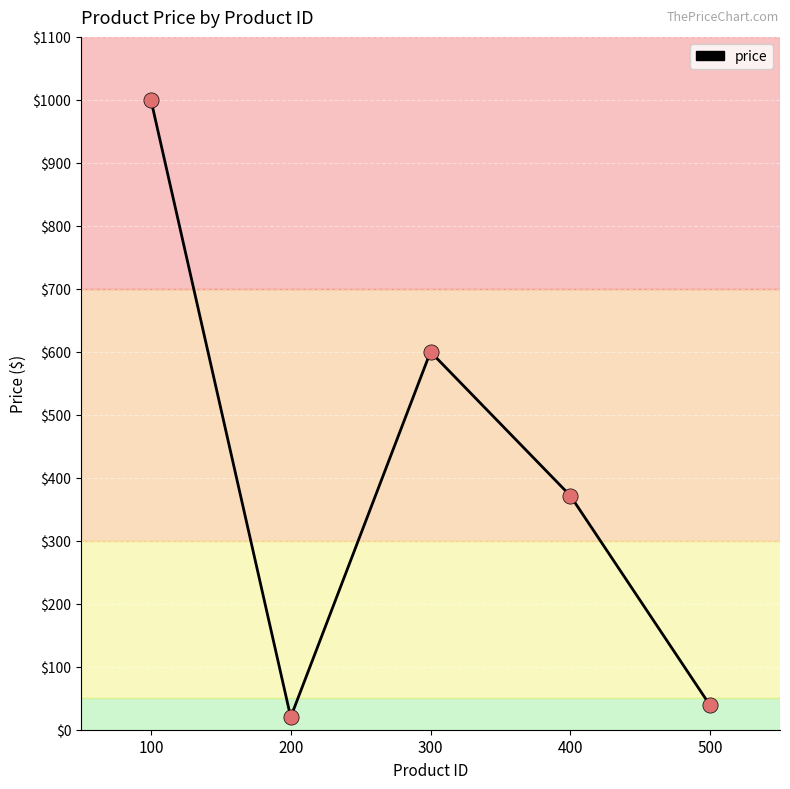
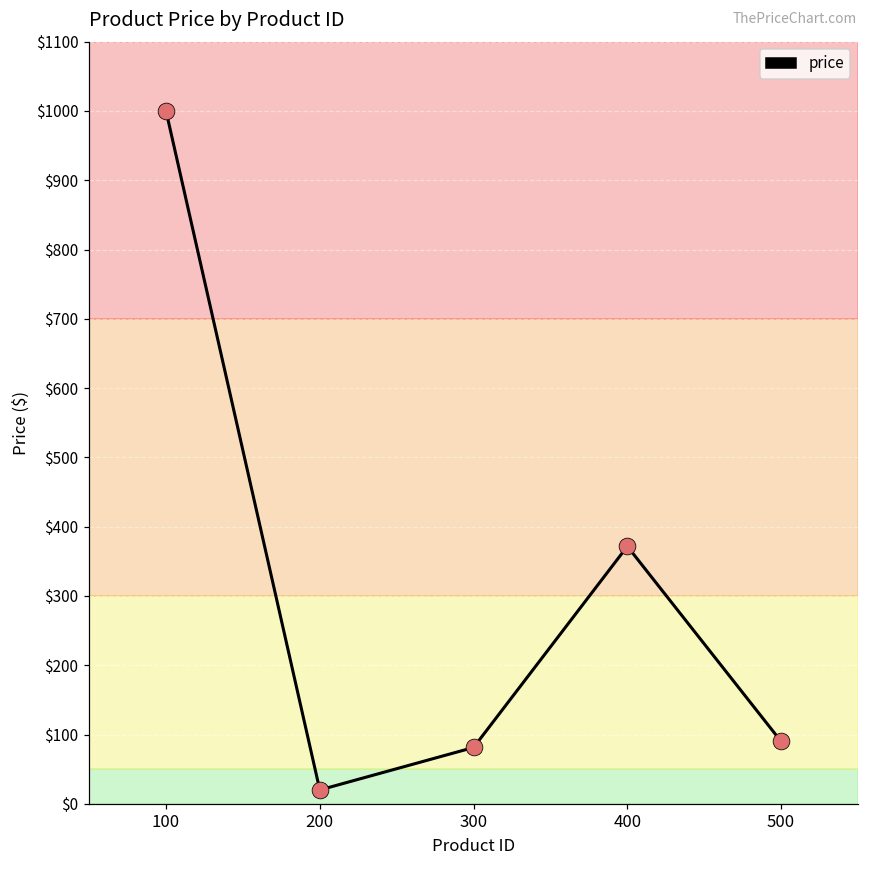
  {
    "100": "$1000",
    "200": "$20",
-   "300": "$600",
+   "300": "$80",
    "400": "$370",
-   "500": "$40"
+   "500": "$90"
  }
